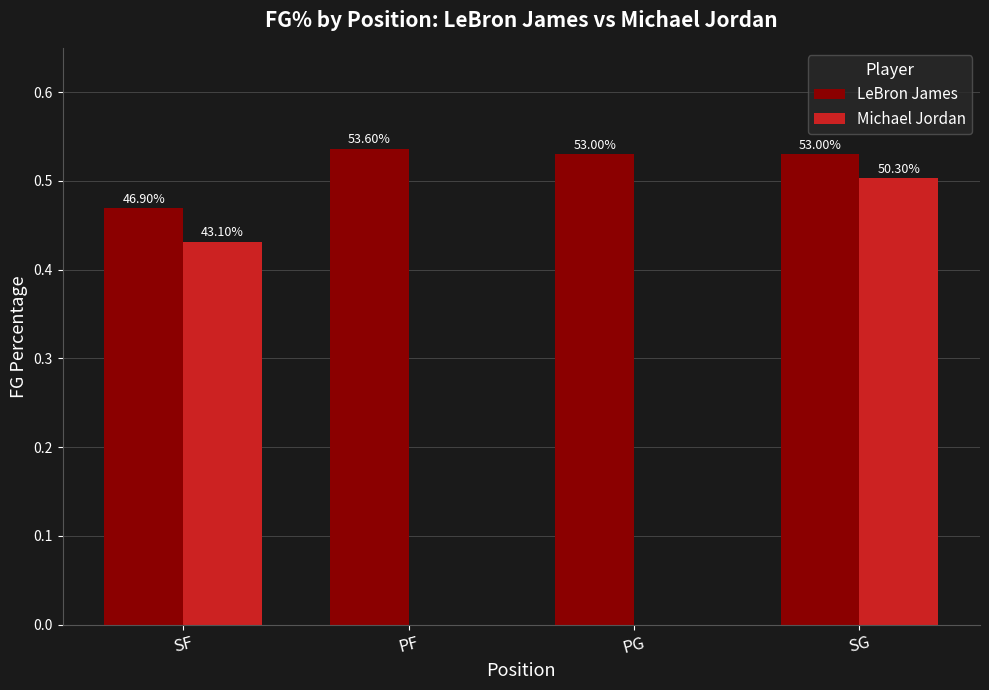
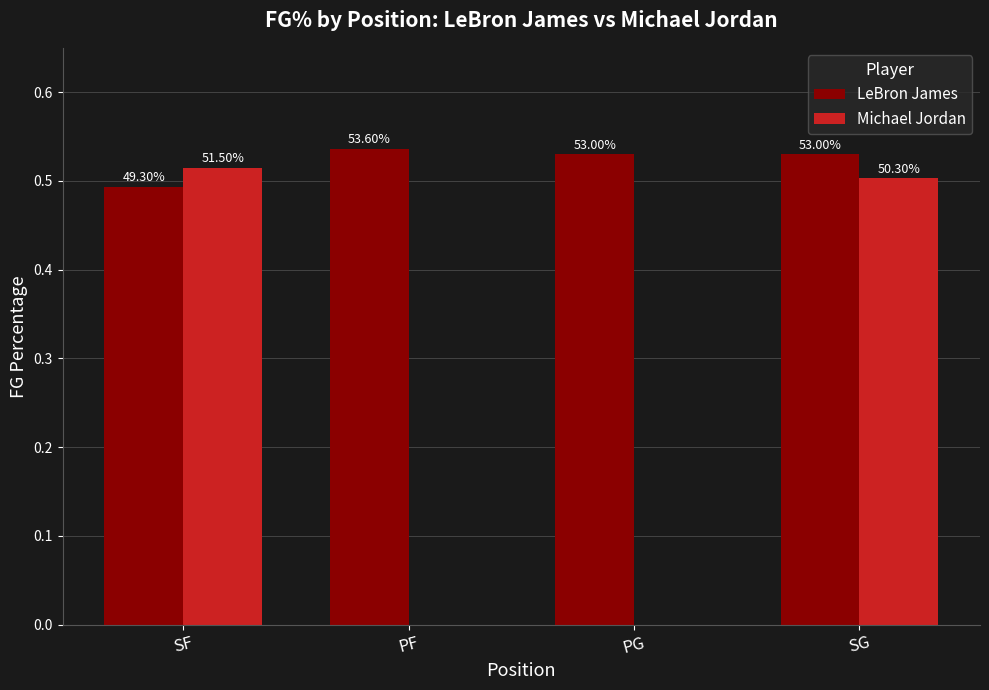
  {
    "LeBron James": {
-     "SF": "46.90%",
+     "SF": "49.30%",
      "PF": "53.60%",
      "PG": "53.00%",
      "SG": "53.00%"
    },
    "Michael Jordan": {
-     "SF": "43.10%",
+     "SF": "51.50%",
      "SG": "50.30%"
    }
  }
